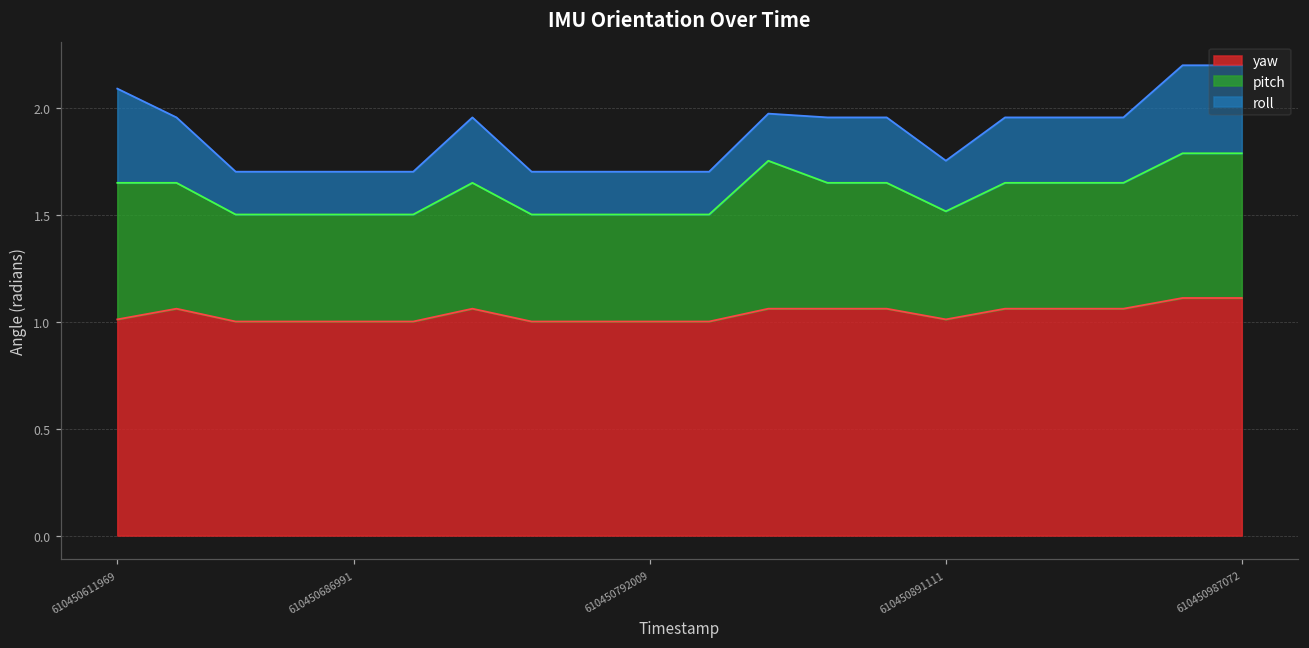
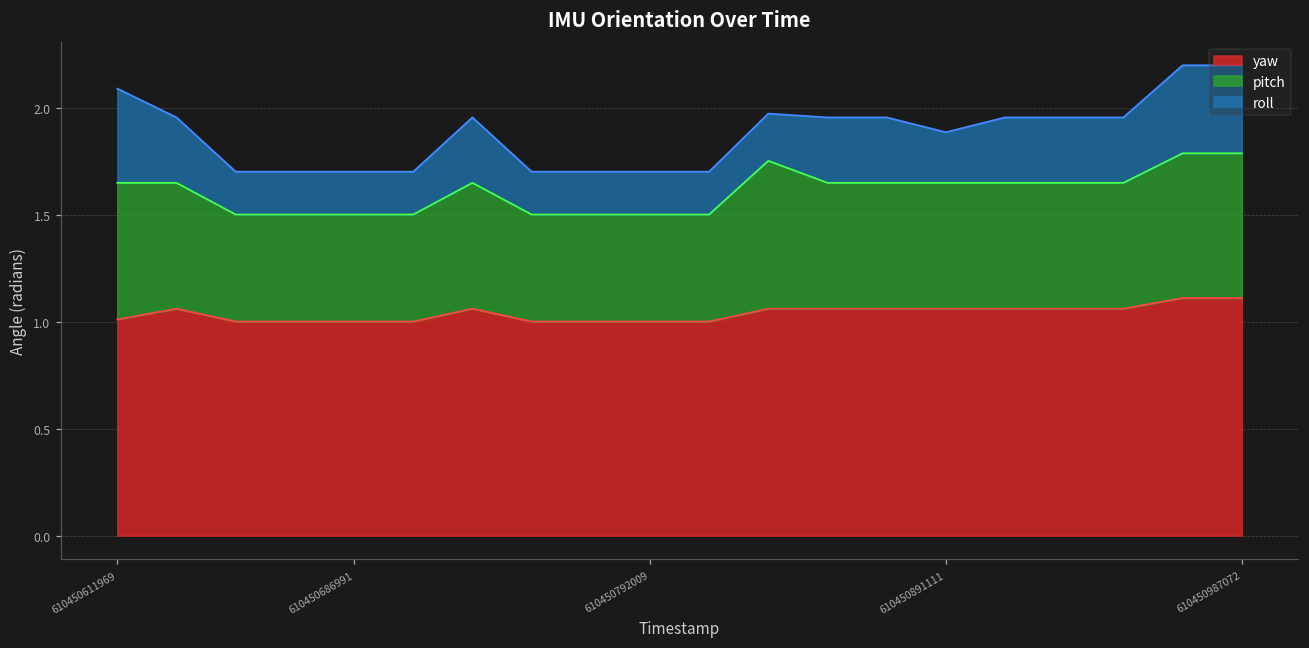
  {
    "yaw": {
      "610450611969": 1.01,
      "610450686991": 1.00,
      "610450792009": 1.00,
-     "610450891111": 1.01,
+     "610450891111": 1.06,
      "610450987072": 1.11
    },
    "pitch": {
      "610450611969": 0.64,
      "610450686991": 0.50,
      "610450792009": 0.50,
-     "610450891111": 0.51,
+     "610450891111": 0.59,
      "610450987072": 0.68
    },
    "roll": {
      "610450611969": 0.44,
      "610450686991": 0.20,
      "610450792009": 0.20,
      "610450891111": 0.24
    }
  }
